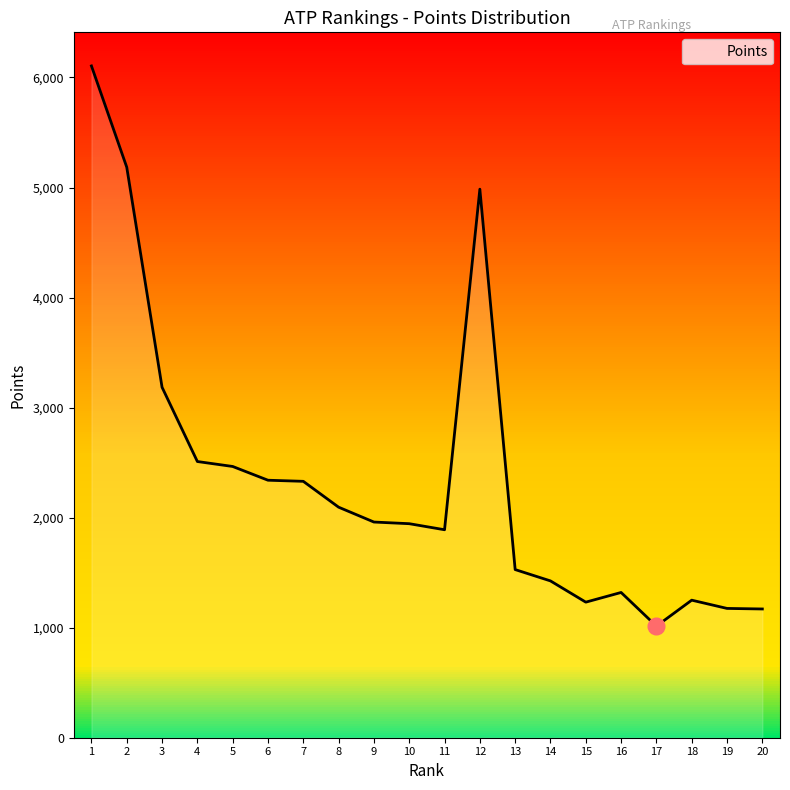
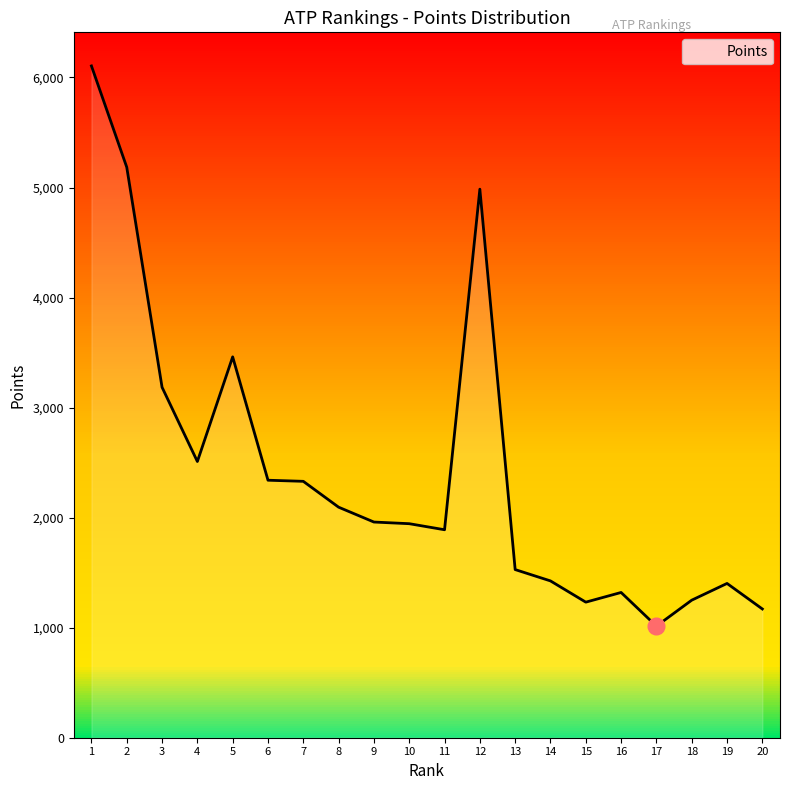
  {
    "Points": {
      "1": "6,110",
      "2": "5,190",
      "3": "3,190",
      "4": "2,510",
-     "5": "2,470",
+     "5": "3,460",
      "6": "2,340",
      "7": "2,330",
      "8": "2,100",
      "9": "1,960",
      "10": "1,950",
      "11": "1,890",
      "12": "4,990",
      "13": "1,530",
      "14": "1,430",
      "15": "1,230",
      "16": "1,320",
      "18": "1,250",
-     "19": "1,180",
+     "19": "1,400",
      "20": "1,170"
    }
  }
